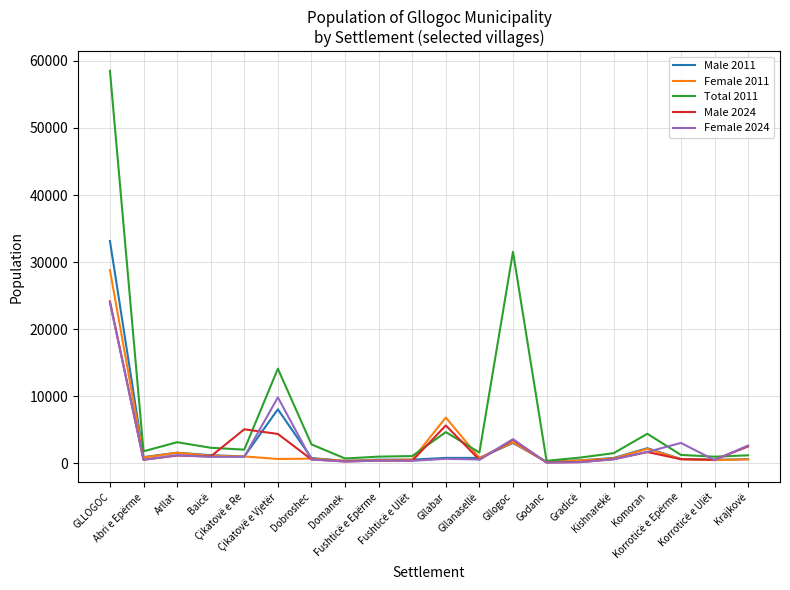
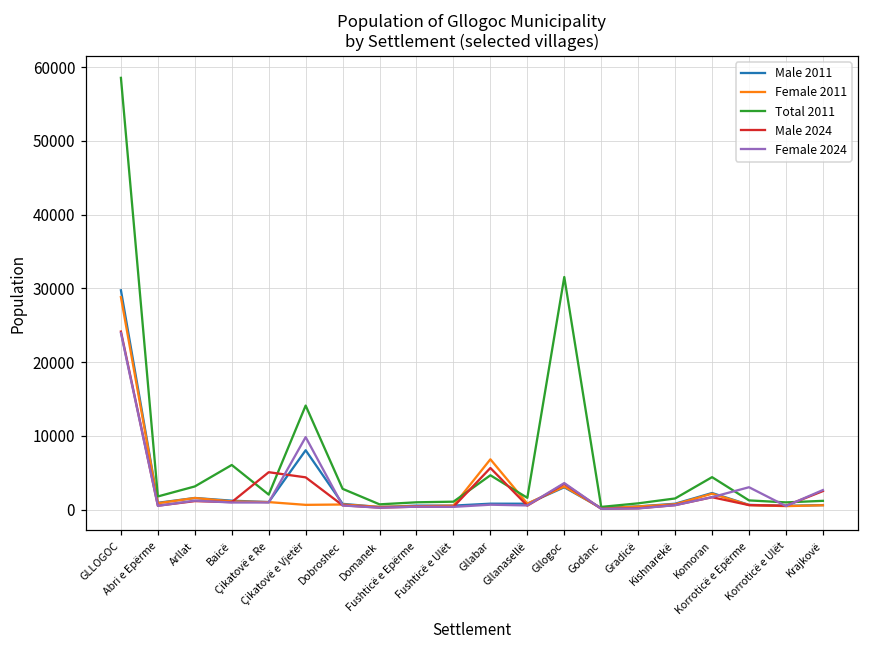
  {
    "Male 2011": {
-     "GLLOGOC": 33000,
+     "GLLOGOC": 30000,
      "Çikatovë e Vjetër": 8000
    },
    "Female 2011": {
      "GLLOGOC": 29000,
      "Çikatovë e Vjetër": 1000,
      "Gllabar": 7000
    },
    "Total 2011": {
      "GLLOGOC": 59000,
      "Abri e Epërme": 2000,
      "Arllat": 3000,
-     "Baicë": 2000,
+     "Baicë": 6000,
      "Çikatovë e Re": 2000,
      "Çikatovë e Vjetër": 14000,
      "Dobroshec": 3000,
      "Fushticë e Epërme": 1000,
      "Fushticë e Ulët": 1000,
      "Gllabar": 5000,
      "Gllanasellë": 2000,
      "Gllogoc": 32000,
      "Gradicë": 1000,
      "Kishnarekë": 2000,
      "Komoran": 4000,
      "Korroticë e Epërme": 1000,
      "Korroticë e Ulët": 1000,
      "Krajkovë": 1000
    },
    "Male 2024": {
      "Çikatovë e Re": 5000,
      "Çikatovë e Vjetër": 4000,
      "Gllabar": 6000
    },
    "Female 2024": {
      "Çikatovë e Vjetër": 10000,
      "Korroticë e Epërme": 3000
    }
  }
